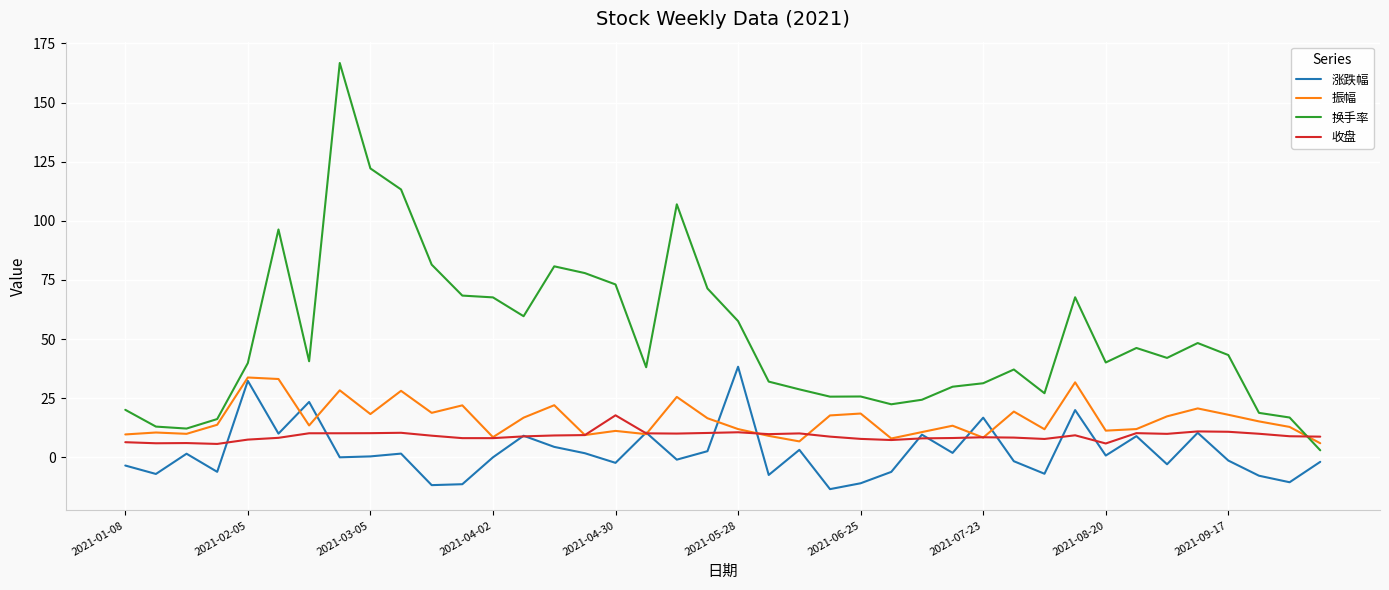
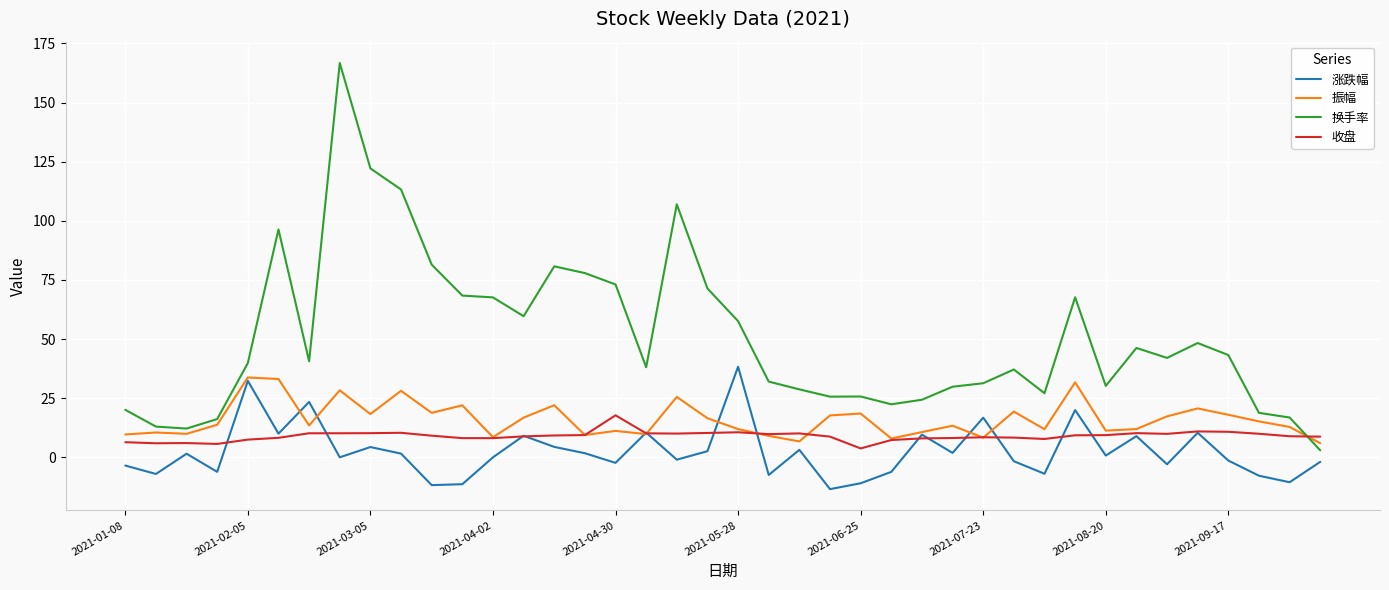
  {
    "涨跌幅": {
      "2021-01-08": -3,
      "2021-02-05": 32,
-     "2021-03-05": 0,
+     "2021-03-05": 4,
      "2021-04-02": 0,
      "2021-04-30": -2,
      "2021-05-28": 38,
      "2021-06-25": -11,
      "2021-07-23": 17,
      "2021-08-20": 1,
      "2021-09-17": -1
    },
    "振幅": {
      "2021-01-08": 10,
      "2021-02-05": 34,
      "2021-03-05": 18,
      "2021-04-30": 11,
      "2021-05-28": 12,
      "2021-06-25": 19,
      "2021-08-20": 11,
      "2021-09-17": 18
    },
    "换手率": {
      "2021-01-08": 20,
      "2021-02-05": 40,
      "2021-03-05": 122,
      "2021-04-02": 68,
      "2021-04-30": 73,
      "2021-05-28": 58,
      "2021-06-25": 26,
      "2021-07-23": 31,
-     "2021-08-20": 40,
+     "2021-08-20": 30,
      "2021-09-17": 43
    },
    "收盘": {
      "2021-01-08": 6,
      "2021-02-05": 7,
      "2021-03-05": 10,
      "2021-04-30": 18,
      "2021-05-28": 11,
-     "2021-06-25": 8,
-     "2021-08-20": 6,
+     "2021-06-25": 4,
+     "2021-08-20": 9,
      "2021-09-17": 11
    }
  }
